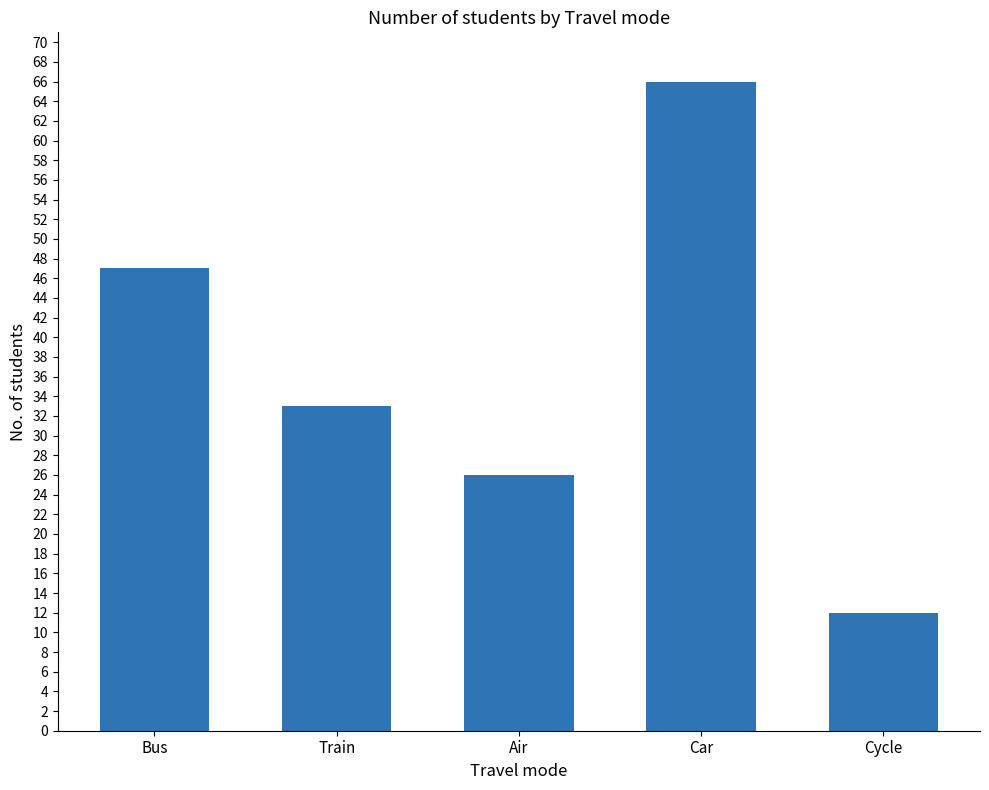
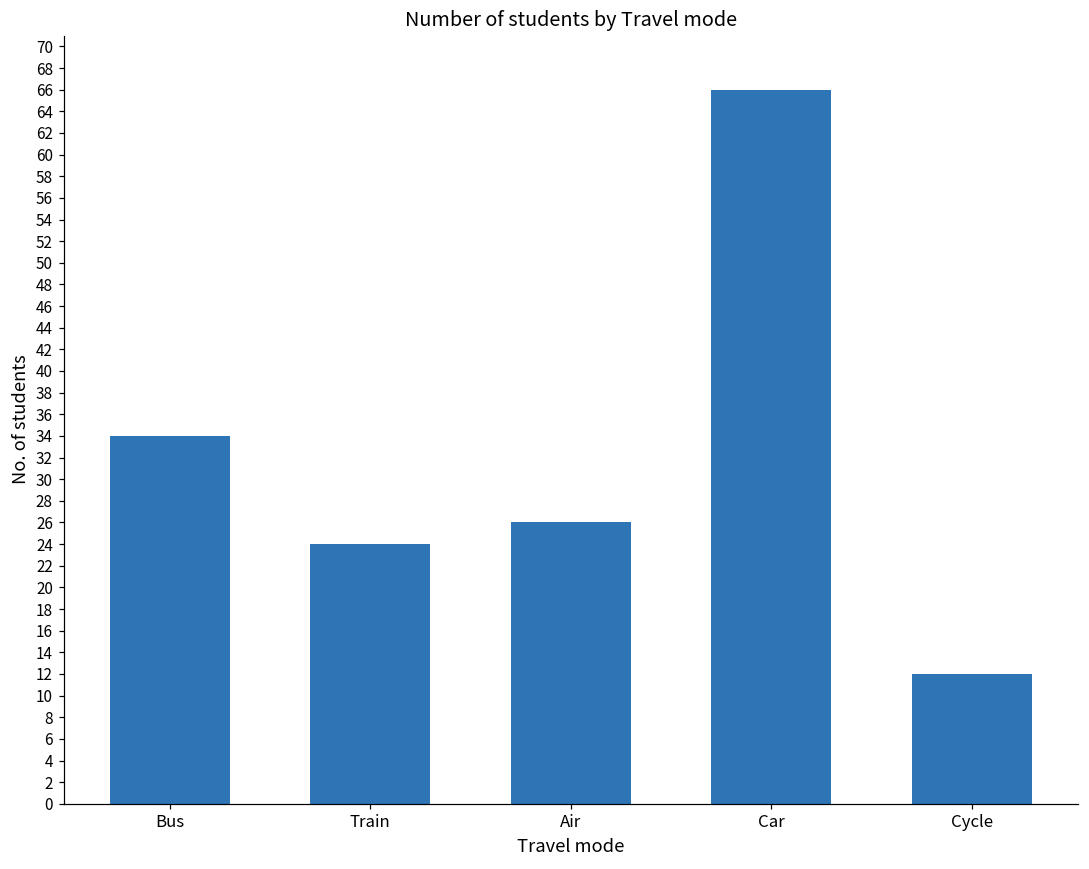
  {
-   "Bus": 47,
-   "Train": 33,
+   "Bus": 34,
+   "Train": 24,
    "Air": 26,
    "Car": 66,
    "Cycle": 12
  }
